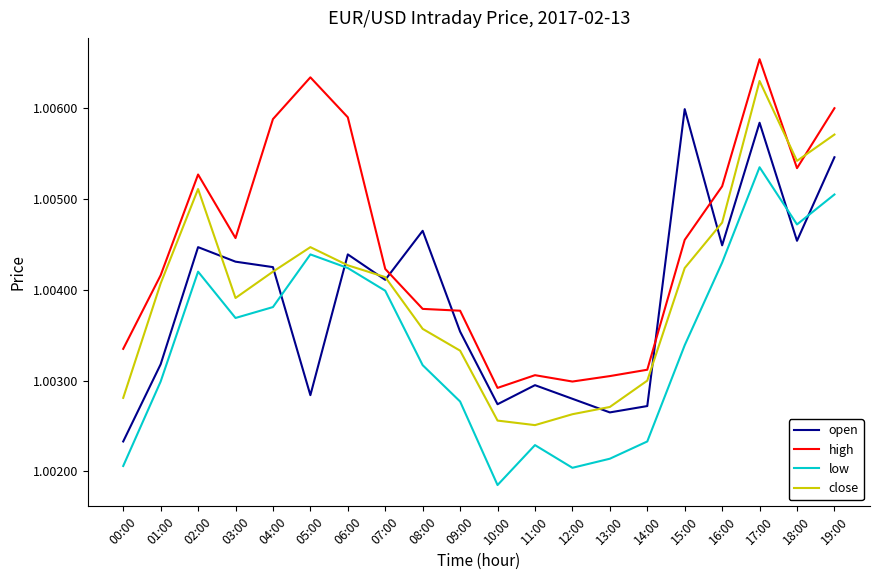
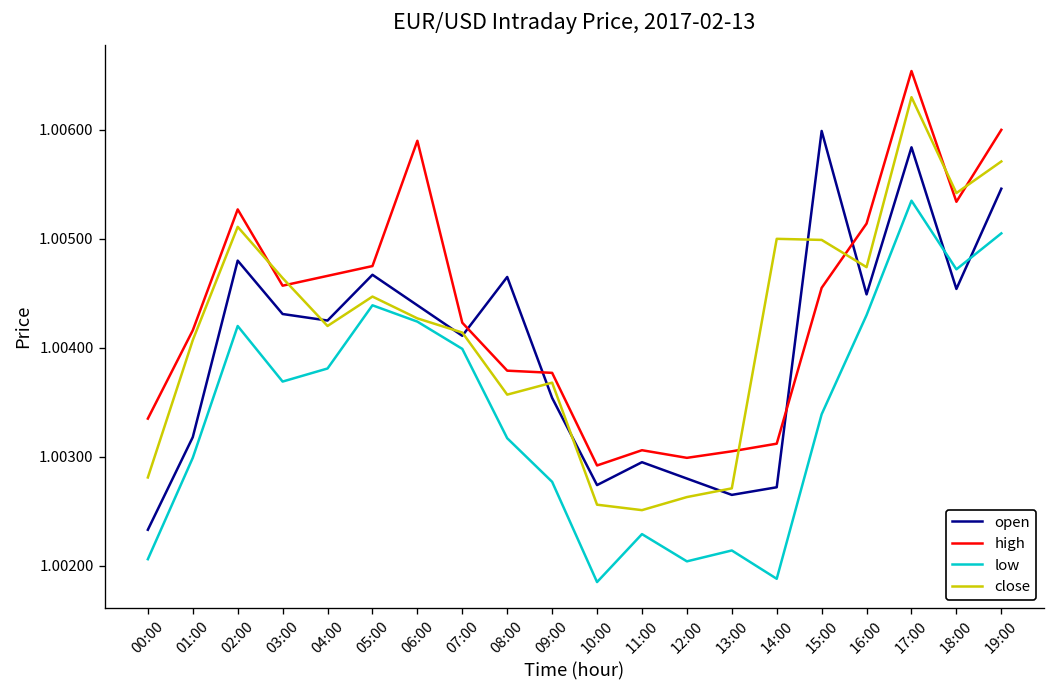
  {
    "open": {
      "00:00": 1.0023,
      "01:00": 1.0032,
-     "02:00": 1.0045,
+     "02:00": 1.0048,
      "03:00": 1.0043,
      "04:00": 1.0043,
-     "05:00": 1.0028,
+     "05:00": 1.0047,
      "06:00": 1.0044,
      "07:00": 1.0041,
      "08:00": 1.0047,
      "09:00": 1.0035,
      "10:00": 1.0027,
      "11:00": 1.0030,
      "12:00": 1.0028,
      "13:00": 1.0027,
      "14:00": 1.0027,
      "15:00": 1.0060,
      "16:00": 1.0045,
      "17:00": 1.0058,
      "18:00": 1.0045,
      "19:00": 1.0055
    },
    "high": {
      "00:00": 1.0034,
      "01:00": 1.0042,
      "02:00": 1.0053,
      "03:00": 1.0046,
-     "04:00": 1.0059,
-     "05:00": 1.0063,
+     "04:00": 1.0047,
+     "05:00": 1.0048,
      "06:00": 1.0059,
      "07:00": 1.0042,
      "08:00": 1.0038,
      "09:00": 1.0038,
      "10:00": 1.0029,
      "11:00": 1.0031,
      "12:00": 1.0030,
      "13:00": 1.0031,
      "14:00": 1.0031,
      "15:00": 1.0046,
      "16:00": 1.0051,
      "17:00": 1.0065,
      "18:00": 1.0053,
      "19:00": 1.0060
    },
    "low": {
      "00:00": 1.0021,
      "01:00": 1.0030,
      "02:00": 1.0042,
      "03:00": 1.0037,
      "04:00": 1.0038,
      "05:00": 1.0044,
      "06:00": 1.0042,
      "07:00": 1.0040,
      "08:00": 1.0032,
      "09:00": 1.0028,
      "10:00": 1.0019,
      "11:00": 1.0023,
      "12:00": 1.0020,
      "13:00": 1.0021,
-     "14:00": 1.0023,
+     "14:00": 1.0019,
      "15:00": 1.0034,
      "16:00": 1.0043,
      "17:00": 1.0054,
      "18:00": 1.0047,
      "19:00": 1.0051
    },
    "close": {
      "00:00": 1.0028,
      "01:00": 1.0041,
      "02:00": 1.0051,
-     "03:00": 1.0039,
+     "03:00": 1.0046,
      "04:00": 1.0042,
      "05:00": 1.0045,
      "06:00": 1.0043,
      "07:00": 1.0041,
      "08:00": 1.0036,
-     "09:00": 1.0033,
+     "09:00": 1.0037,
      "10:00": 1.0026,
      "11:00": 1.0025,
      "12:00": 1.0026,
      "13:00": 1.0027,
-     "14:00": 1.003,
-     "15:00": 1.0042,
+     "14:00": 1.005,
+     "15:00": 1.0050,
      "16:00": 1.0047,
      "17:00": 1.0063,
      "18:00": 1.0054,
      "19:00": 1.0057
    }
  }
